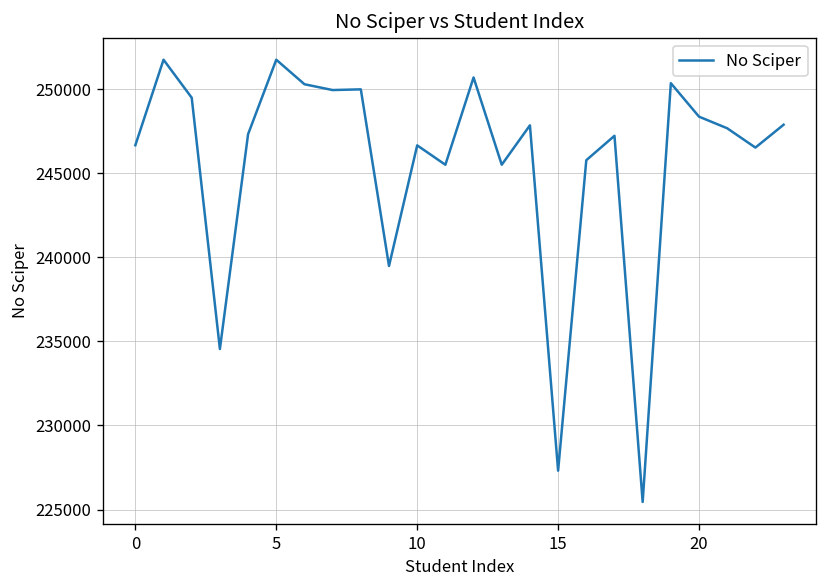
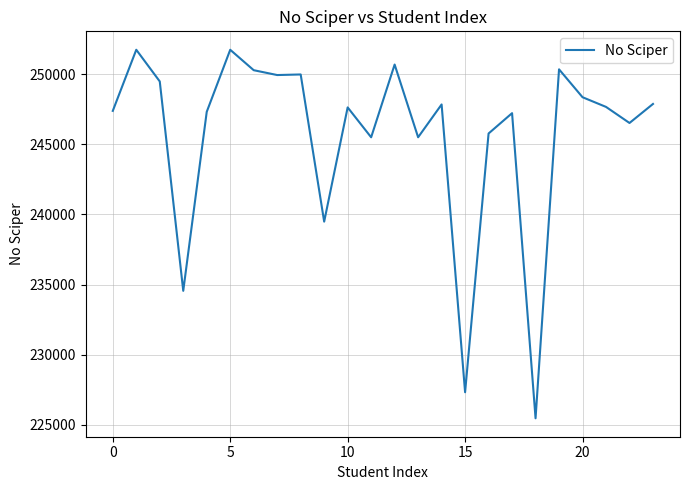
  {
-   "0": 246700,
+   "0": 247400,
    "5": 251800,
-   "10": 246700,
+   "10": 247600,
    "15": 227300,
    "20": 248400
  }
